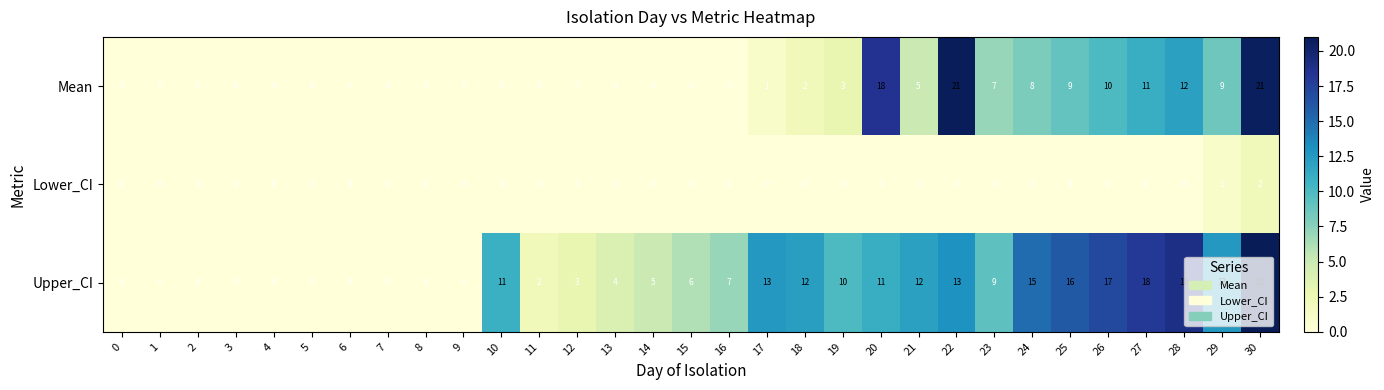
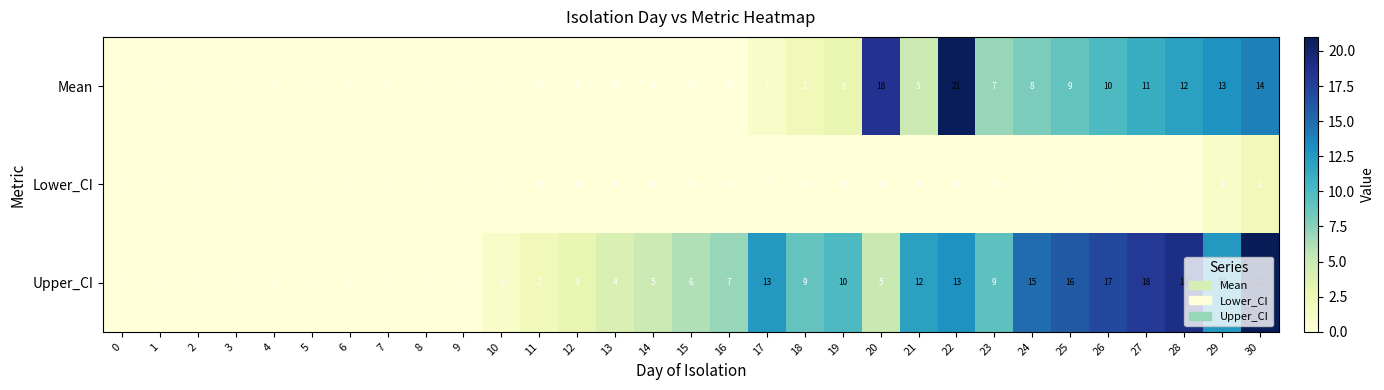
  {
    "Mean": {
      "17": 1,
      "18": 2,
      "19": 3,
      "20": 18,
      "21": 5,
      "22": 21,
      "23": 7,
      "24": 8,
      "25": 9,
      "26": 10,
      "27": 11,
      "28": 12,
-     "29": 9,
-     "30": 21
+     "29": 13,
+     "30": 14
    },
    "Lower_CI": {
      "29": 1,
      "30": 2
    },
    "Upper_CI": {
-     "10": 11,
+     "10": 1,
      "11": 2,
      "12": 3,
      "13": 4,
      "14": 5,
      "15": 6,
      "16": 7,
      "17": 13,
-     "18": 12,
+     "18": 9,
      "19": 10,
-     "20": 11,
+     "20": 5,
      "21": 12,
      "22": 13,
      "23": 9,
      "24": 15,
      "25": 16,
      "26": 17,
      "27": 18
    }
  }
